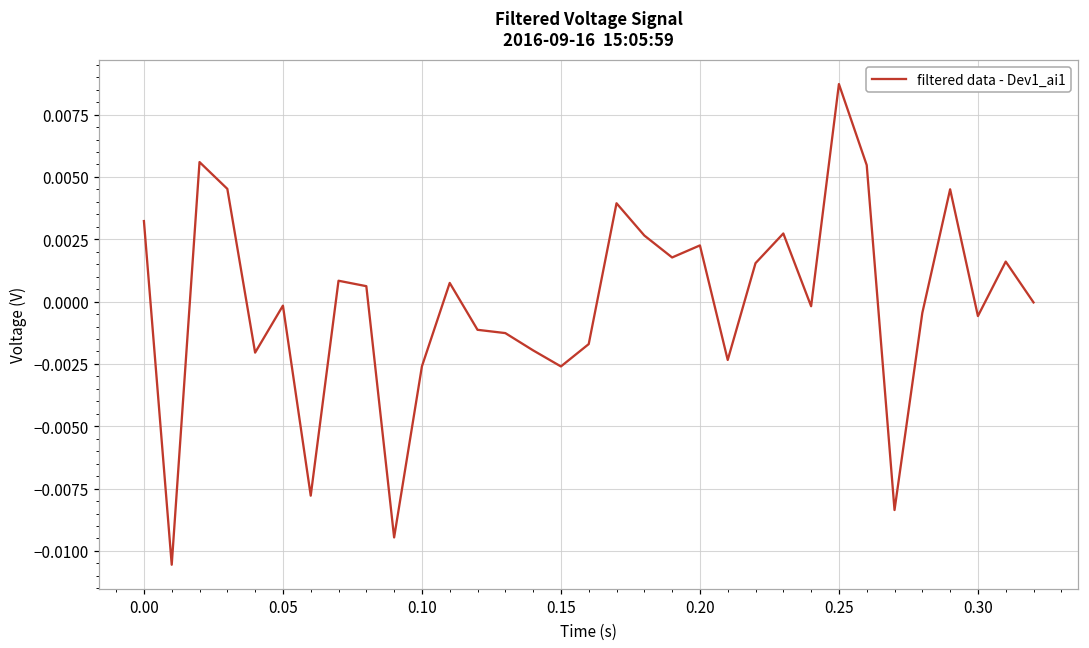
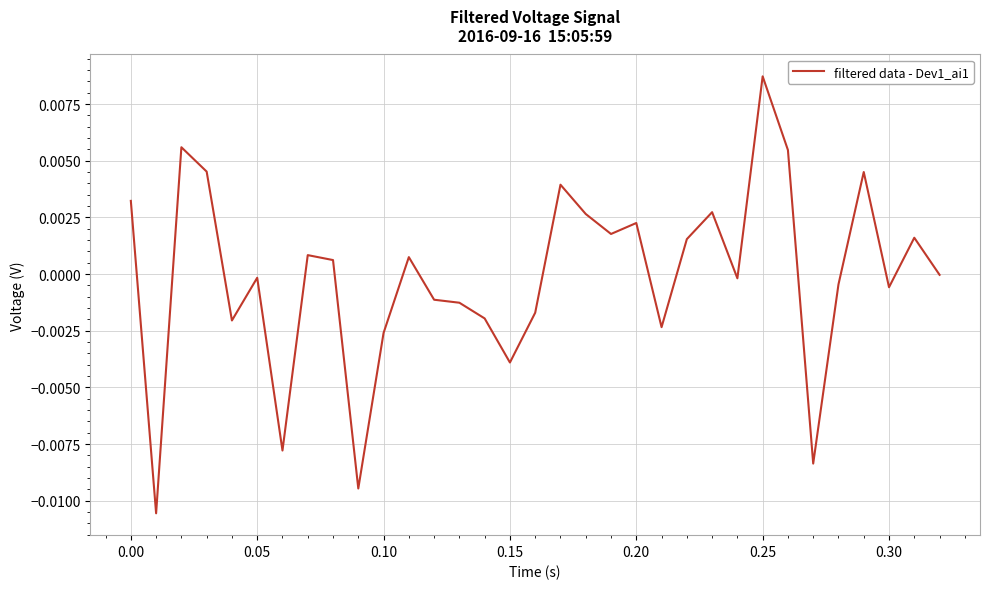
  {
    "0.00": 0.0032,
    "0.05": -0.0002,
    "0.10": -0.0026,
-   "0.15": -0.0026,
+   "0.15": -0.0039,
    "0.20": 0.0023,
    "0.25": 0.0087,
    "0.30": -0.0006
  }
